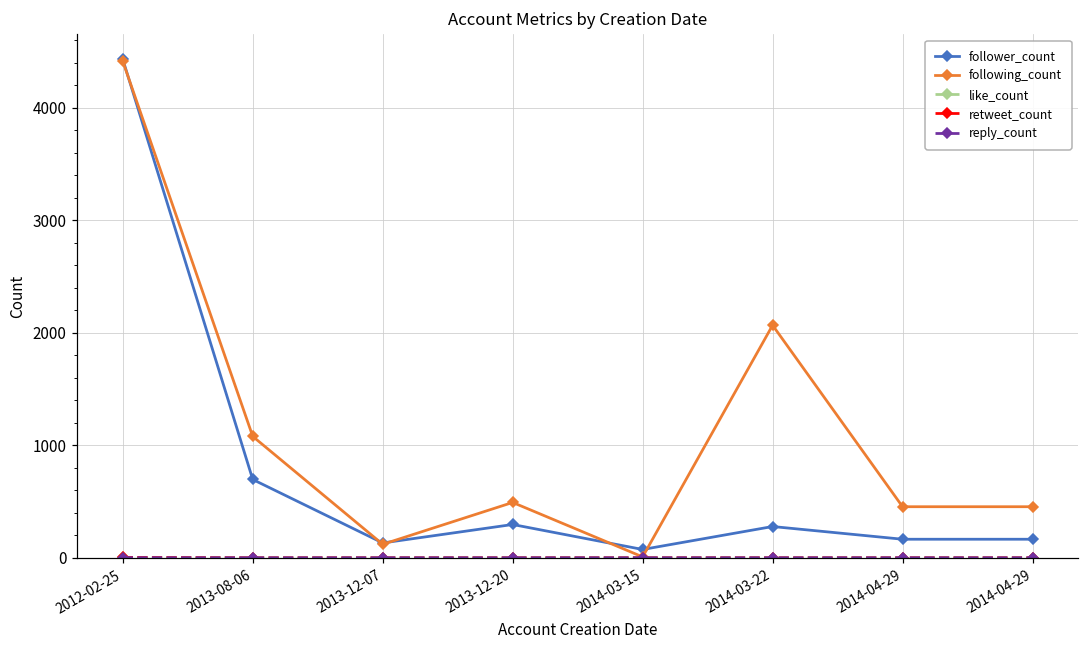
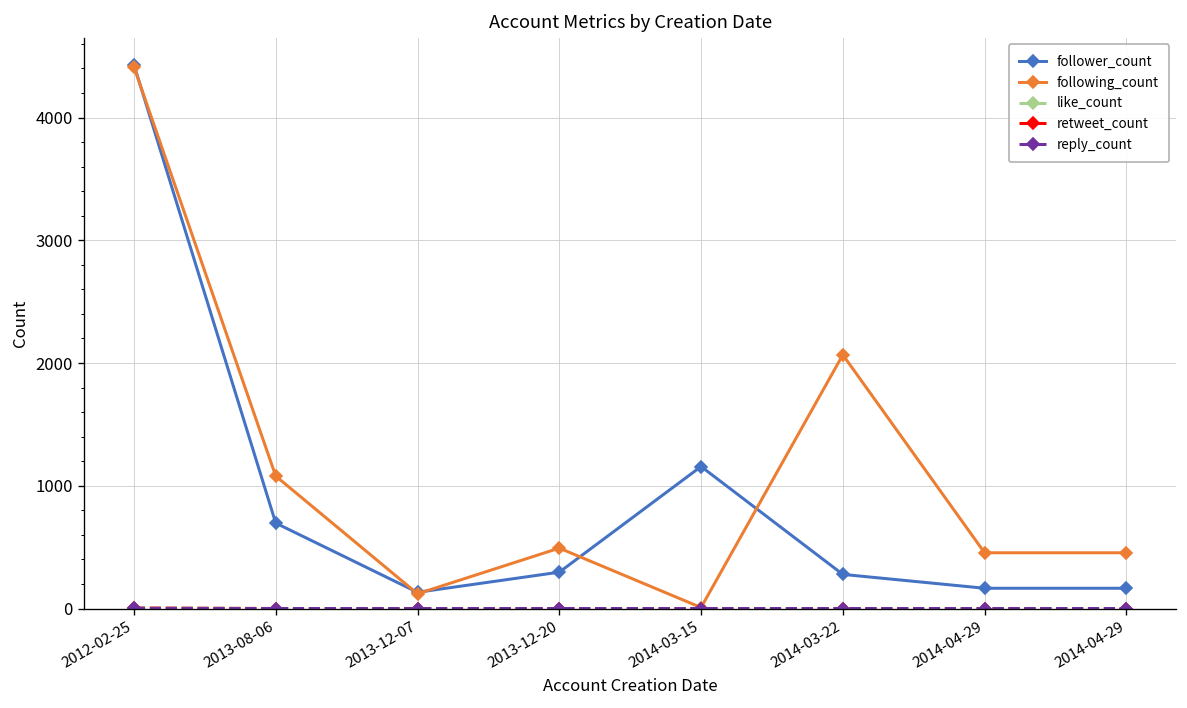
  {
    "follower_count": {
      "2013-08-06": 700,
      "2013-12-20": 300,
-     "2014-03-15": 70,
+     "2014-03-15": 1160,
      "2014-03-22": 280
    },
    "following_count": {
      "2013-08-06": 1080,
      "2013-12-20": 490,
      "2014-03-22": 2070
    },
    "reply_count": {
      "2012-02-25": 0,
      "2013-08-06": 0,
      "2013-12-07": 0,
      "2013-12-20": 0,
      "2014-03-22": 0
    }
  }
